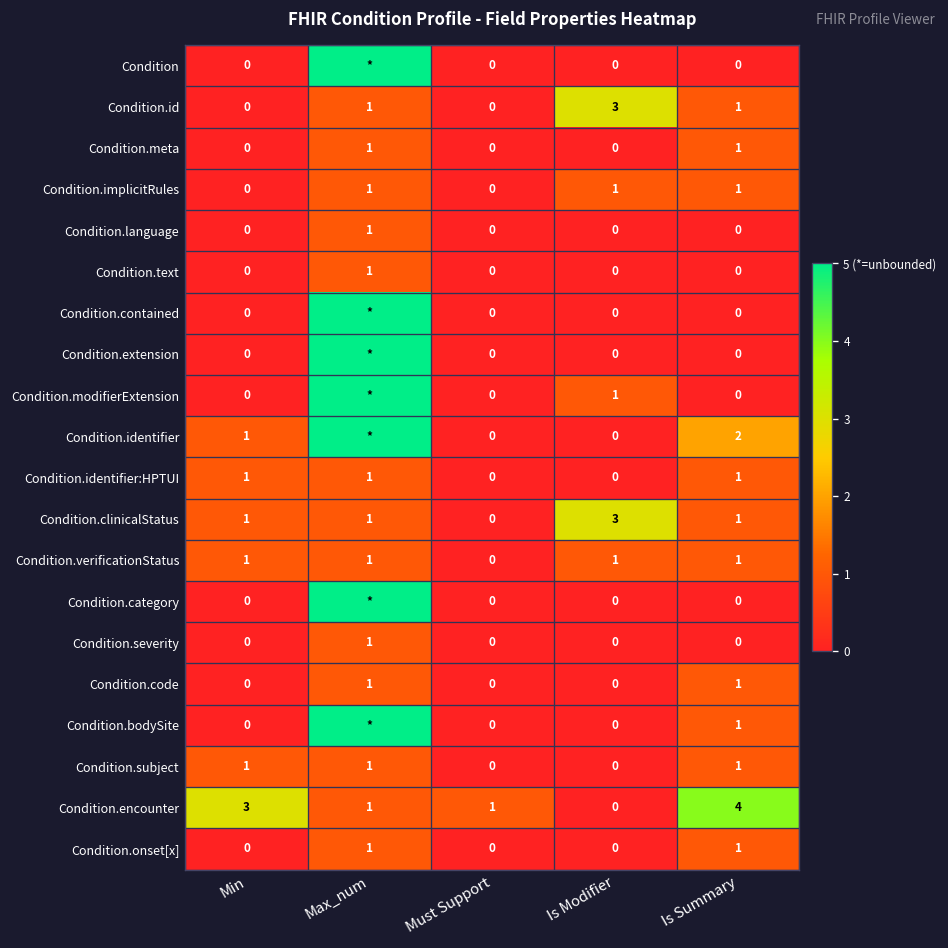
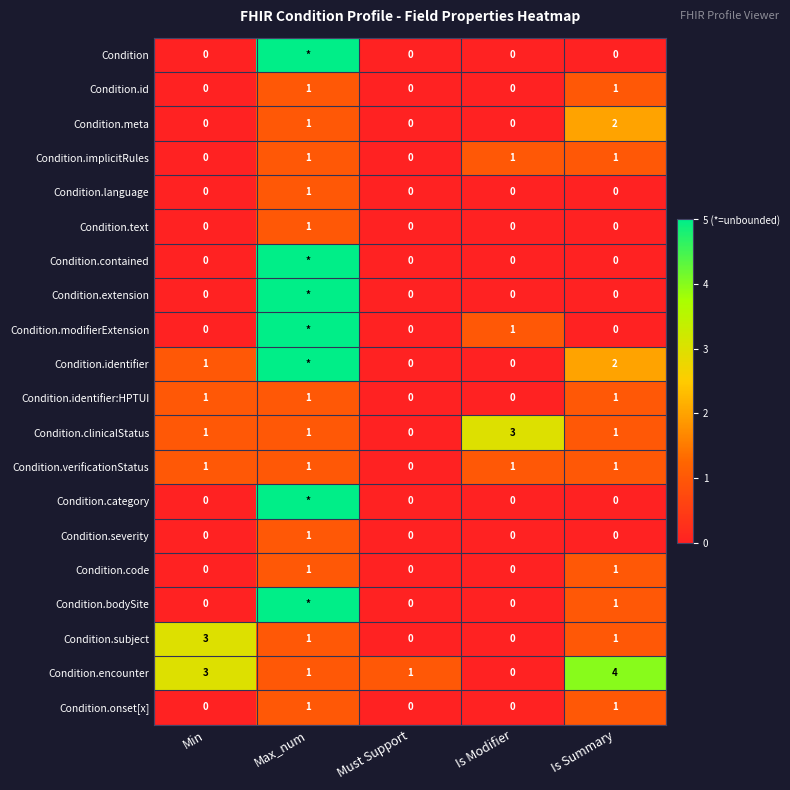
  {
    "Condition": {
      "Min": 0,
      "Must Support": 0,
      "Is Modifier": 0,
      "Is Summary": 0
    },
    "Condition.id": {
      "Min": 0,
      "Max_num": 1,
      "Must Support": 0,
-     "Is Modifier": 3,
+     "Is Modifier": 0,
      "Is Summary": 1
    },
    "Condition.meta": {
      "Min": 0,
      "Max_num": 1,
      "Must Support": 0,
      "Is Modifier": 0,
-     "Is Summary": 1
+     "Is Summary": 2
    },
    "Condition.implicitRules": {
      "Min": 0,
      "Max_num": 1,
      "Must Support": 0,
      "Is Modifier": 1,
      "Is Summary": 1
    },
    "Condition.language": {
      "Min": 0,
      "Max_num": 1,
      "Must Support": 0,
      "Is Modifier": 0,
      "Is Summary": 0
    },
    "Condition.text": {
      "Min": 0,
      "Max_num": 1,
      "Must Support": 0,
      "Is Modifier": 0,
      "Is Summary": 0
    },
    "Condition.contained": {
      "Min": 0,
      "Must Support": 0,
      "Is Modifier": 0,
      "Is Summary": 0
    },
    "Condition.extension": {
      "Min": 0,
      "Must Support": 0,
      "Is Modifier": 0,
      "Is Summary": 0
    },
    "Condition.modifierExtension": {
      "Min": 0,
      "Must Support": 0,
      "Is Modifier": 1,
      "Is Summary": 0
    },
    "Condition.identifier": {
      "Min": 1,
      "Must Support": 0,
      "Is Modifier": 0,
      "Is Summary": 2
    },
    "Condition.identifier:HPTUI": {
      "Min": 1,
      "Max_num": 1,
      "Must Support": 0,
      "Is Modifier": 0,
      "Is Summary": 1
    },
    "Condition.clinicalStatus": {
      "Min": 1,
      "Max_num": 1,
      "Must Support": 0,
      "Is Modifier": 3,
      "Is Summary": 1
    },
    "Condition.verificationStatus": {
      "Min": 1,
      "Max_num": 1,
      "Must Support": 0,
      "Is Modifier": 1,
      "Is Summary": 1
    },
    "Condition.category": {
      "Min": 0,
      "Must Support": 0,
      "Is Modifier": 0,
      "Is Summary": 0
    },
    "Condition.severity": {
      "Min": 0,
      "Max_num": 1,
      "Must Support": 0,
      "Is Modifier": 0,
      "Is Summary": 0
    },
    "Condition.code": {
      "Min": 0,
      "Max_num": 1,
      "Must Support": 0,
      "Is Modifier": 0,
      "Is Summary": 1
    },
    "Condition.bodySite": {
      "Min": 0,
      "Must Support": 0,
      "Is Modifier": 0,
      "Is Summary": 1
    },
    "Condition.subject": {
-     "Min": 1,
+     "Min": 3,
      "Max_num": 1,
      "Must Support": 0,
      "Is Modifier": 0,
      "Is Summary": 1
    },
    "Condition.encounter": {
      "Min": 3,
      "Max_num": 1,
      "Must Support": 1,
      "Is Modifier": 0,
      "Is Summary": 4
    },
    "Condition.onset[x]": {
      "Min": 0,
      "Max_num": 1,
      "Must Support": 0,
      "Is Modifier": 0,
      "Is Summary": 1
    }
  }
